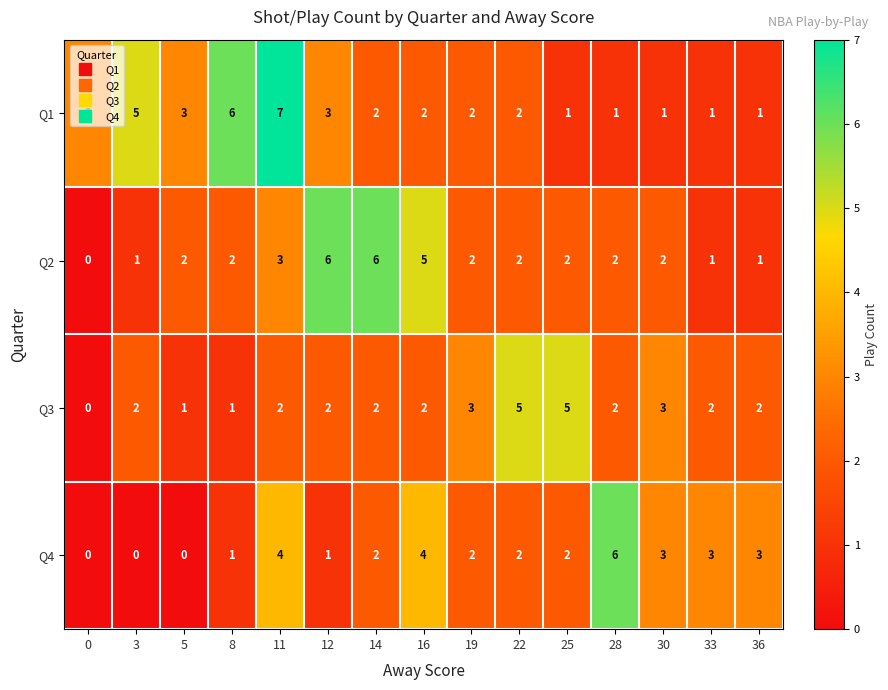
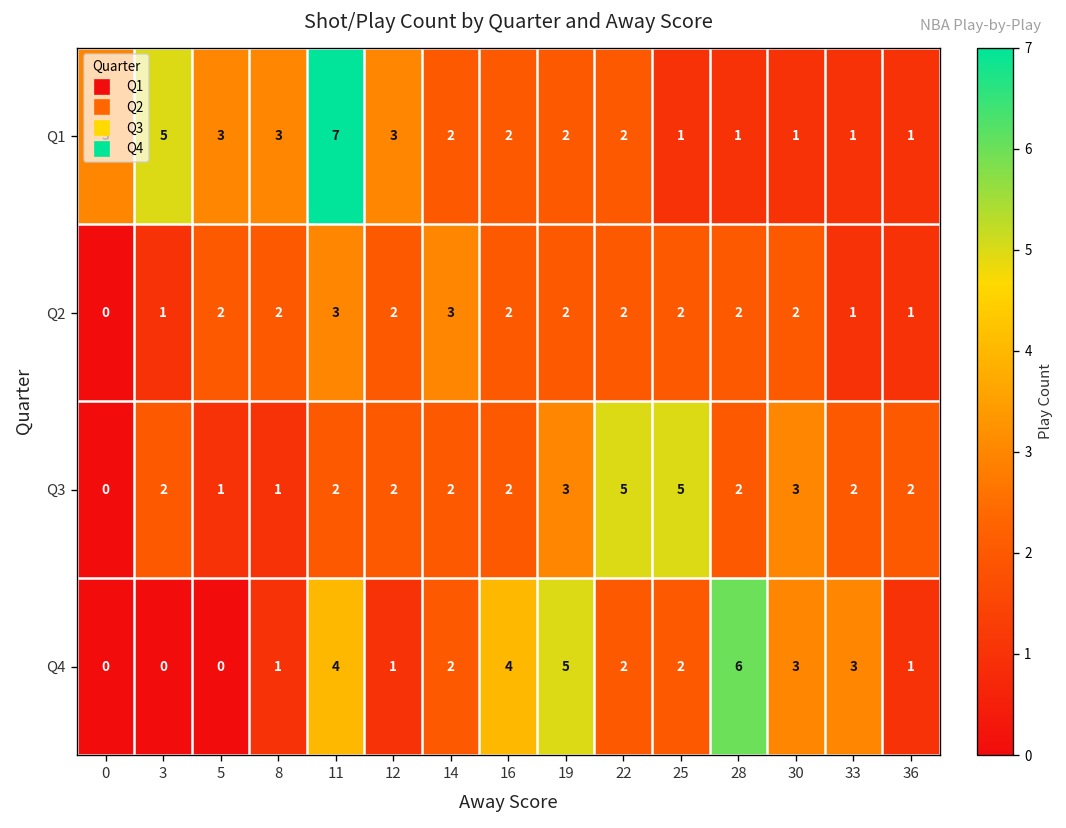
  {
    "Q1": {
      "3": 5,
      "5": 3,
-     "8": 6,
+     "8": 3,
      "11": 7,
      "12": 3,
      "14": 2,
      "16": 2,
      "19": 2,
      "22": 2,
      "25": 1,
      "28": 1,
      "30": 1,
      "33": 1,
      "36": 1
    },
    "Q2": {
      "0": 0,
      "3": 1,
      "5": 2,
      "8": 2,
      "11": 3,
-     "12": 6,
-     "14": 6,
-     "16": 5,
+     "12": 2,
+     "14": 3,
+     "16": 2,
      "19": 2,
      "22": 2,
      "25": 2,
      "28": 2,
      "30": 2,
      "33": 1,
      "36": 1
    },
    "Q3": {
      "0": 0,
      "3": 2,
      "5": 1,
      "8": 1,
      "11": 2,
      "12": 2,
      "14": 2,
      "16": 2,
      "19": 3,
      "22": 5,
      "25": 5,
      "28": 2,
      "30": 3,
      "33": 2,
      "36": 2
    },
    "Q4": {
      "0": 0,
      "3": 0,
      "5": 0,
      "8": 1,
      "11": 4,
      "12": 1,
      "14": 2,
      "16": 4,
-     "19": 2,
+     "19": 5,
      "22": 2,
      "25": 2,
      "28": 6,
      "30": 3,
      "33": 3,
-     "36": 3
+     "36": 1
    }
  }
